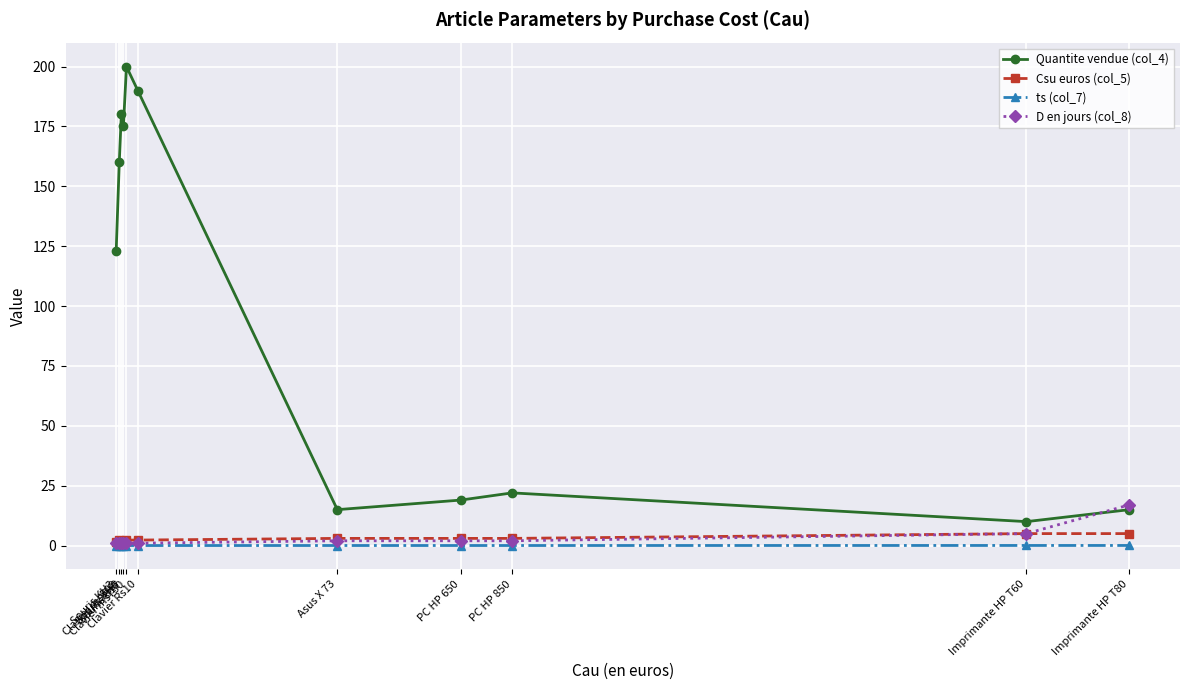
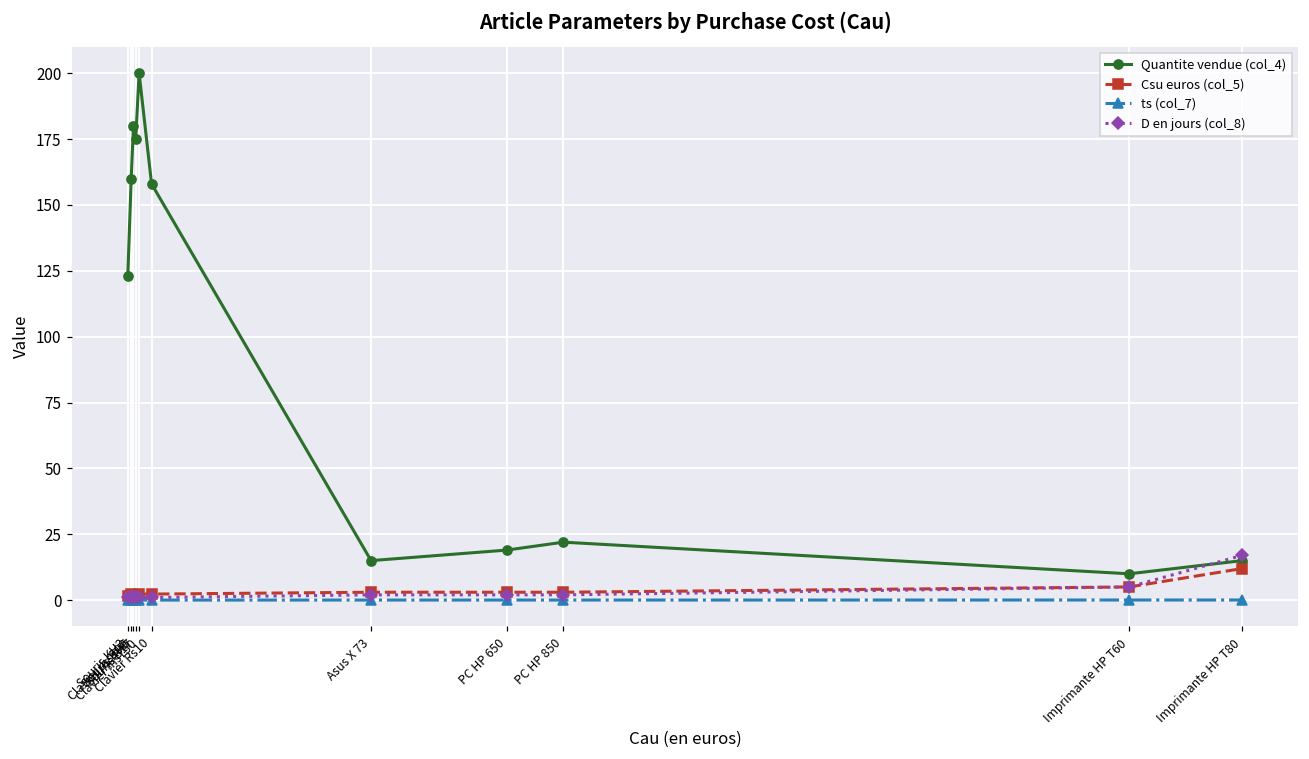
  {
    "Quantite vendue (col_4)": {
      "Souris KH3": 123,
      "Clavier ms500": 160,
      "Souris KH6": 180,
      "Souris B17": 175,
      "Clavier ms750": 200,
-     "Clavier Rs10": 190,
+     "Clavier Rs10": 158,
      "Asus X 73": 15,
      "PC HP 650": 19,
      "PC HP 850": 22,
      "Imprimante HP T60": 10,
      "Imprimante HP T80": 15
    },
    "Csu euros (col_5)": {
      "Clavier ms500": 2,
      "Clavier ms750": 2,
      "Clavier Rs10": 2,
-     "Imprimante HP T80": 5
+     "Imprimante HP T80": 12
    },
    "ts (col_7)": {
      "Asus X 73": 0,
      "PC HP 650": 0,
      "PC HP 850": 0,
      "Imprimante HP T60": 0,
      "Imprimante HP T80": 0
    },
    "D en jours (col_8)": {
      "Imprimante HP T80": 17
    }
  }
